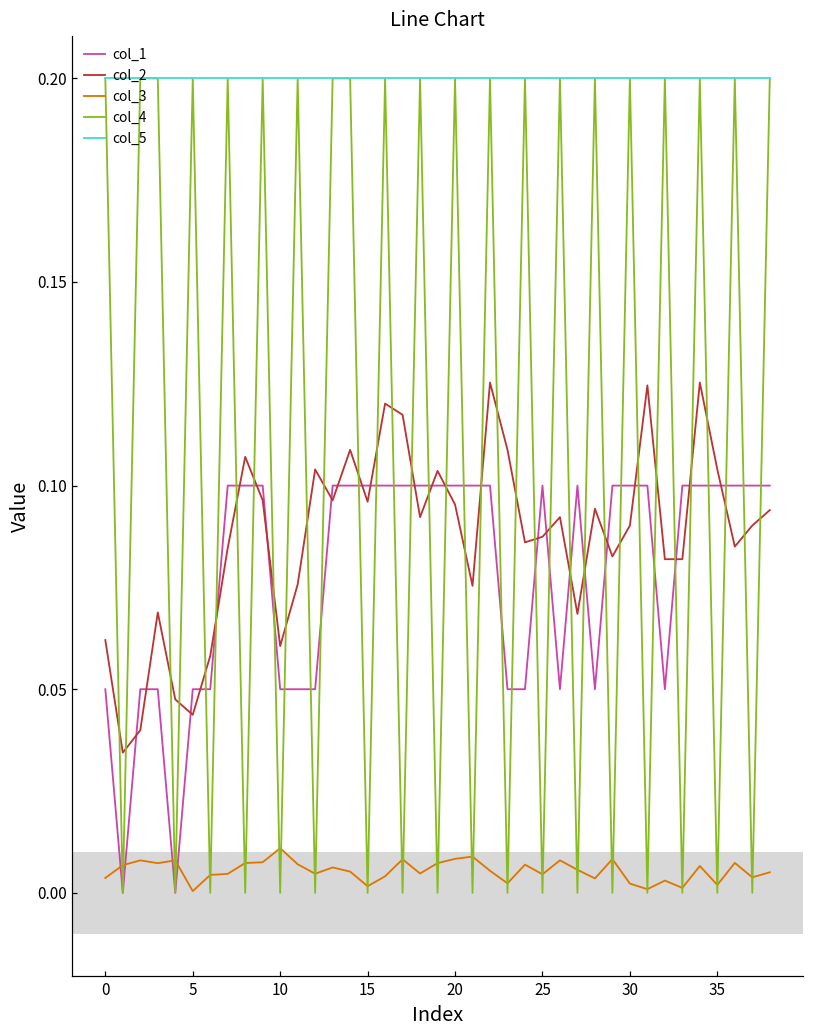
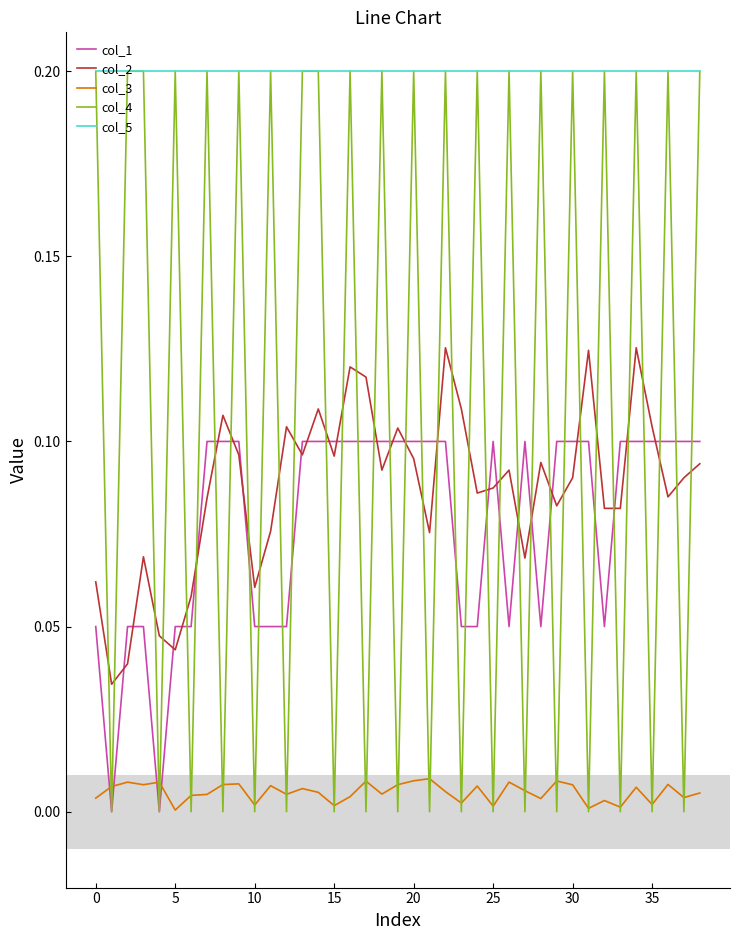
  {
    "col_1": {
      "0": 0.050,
      "5": 0.050,
      "10": 0.050,
      "15": 0.100,
      "20": 0.100,
      "25": 0.100,
      "30": 0.100,
      "35": 0.100
    },
    "col_2": {
      "0": 0.062,
      "5": 0.044,
      "10": 0.061,
      "15": 0.096,
      "20": 0.095,
      "25": 0.087,
      "30": 0.090,
      "35": 0.104
    },
    "col_3": {
      "0": 0.004,
      "5": 0.000,
-     "10": 0.011,
+     "10": 0.002,
      "15": 0.002,
      "20": 0.008,
-     "25": 0.005,
-     "30": 0.002,
+     "25": 0.001,
+     "30": 0.007,
      "35": 0.002
    },
    "col_4": {
      "10": 0.000,
      "15": 0.000,
      "25": 0.000,
      "35": 0.000
    },
    "col_5": {
      "10": 0.200,
      "15": 0.200,
      "25": 0.200,
      "35": 0.200
    }
  }
